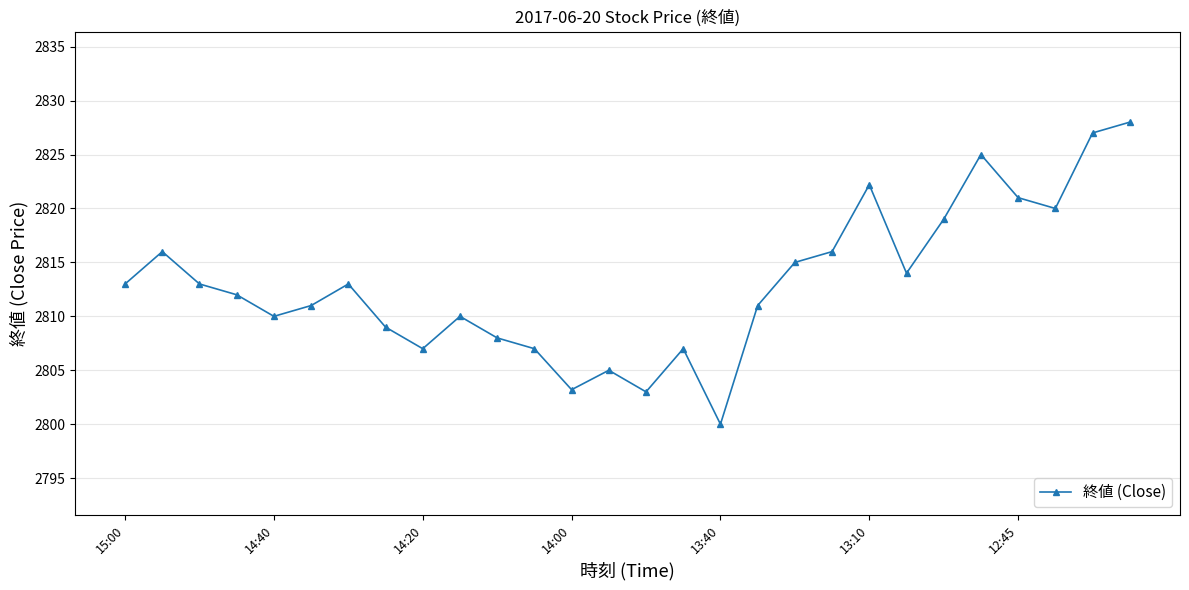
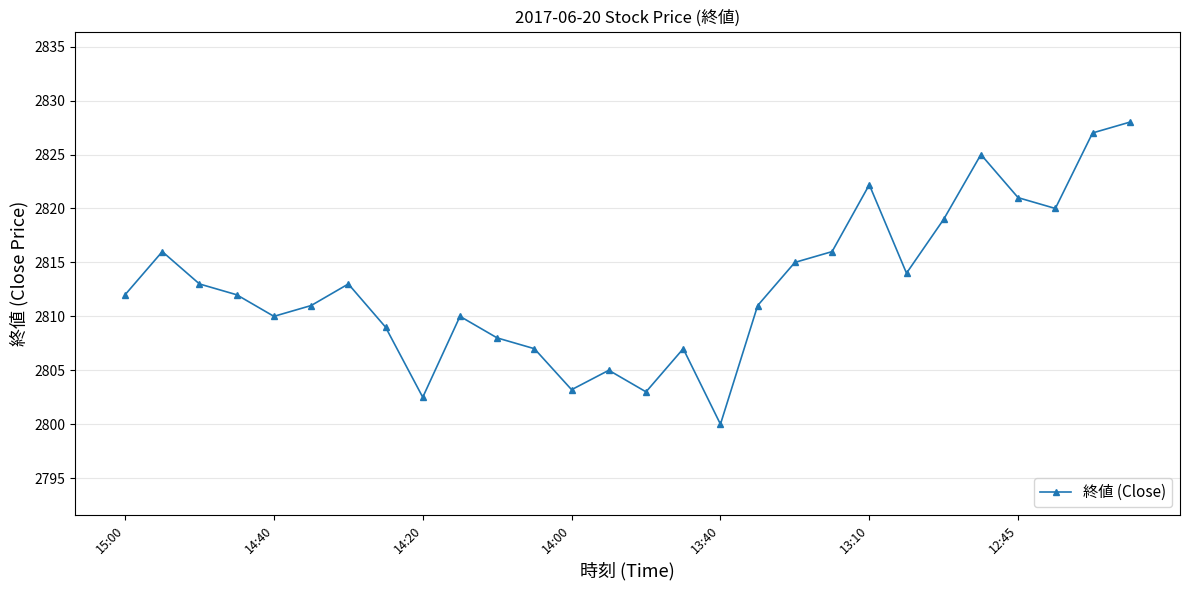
  {
-   "15:00": 2813,
+   "15:00": 2812,
    "14:40": 2810.0,
-   "14:20": 2807.0,
+   "14:20": 2802.5,
    "14:00": 2803.2,
    "13:40": 2800.0,
    "13:10": 2822.2,
    "12:45": 2821.0
  }
